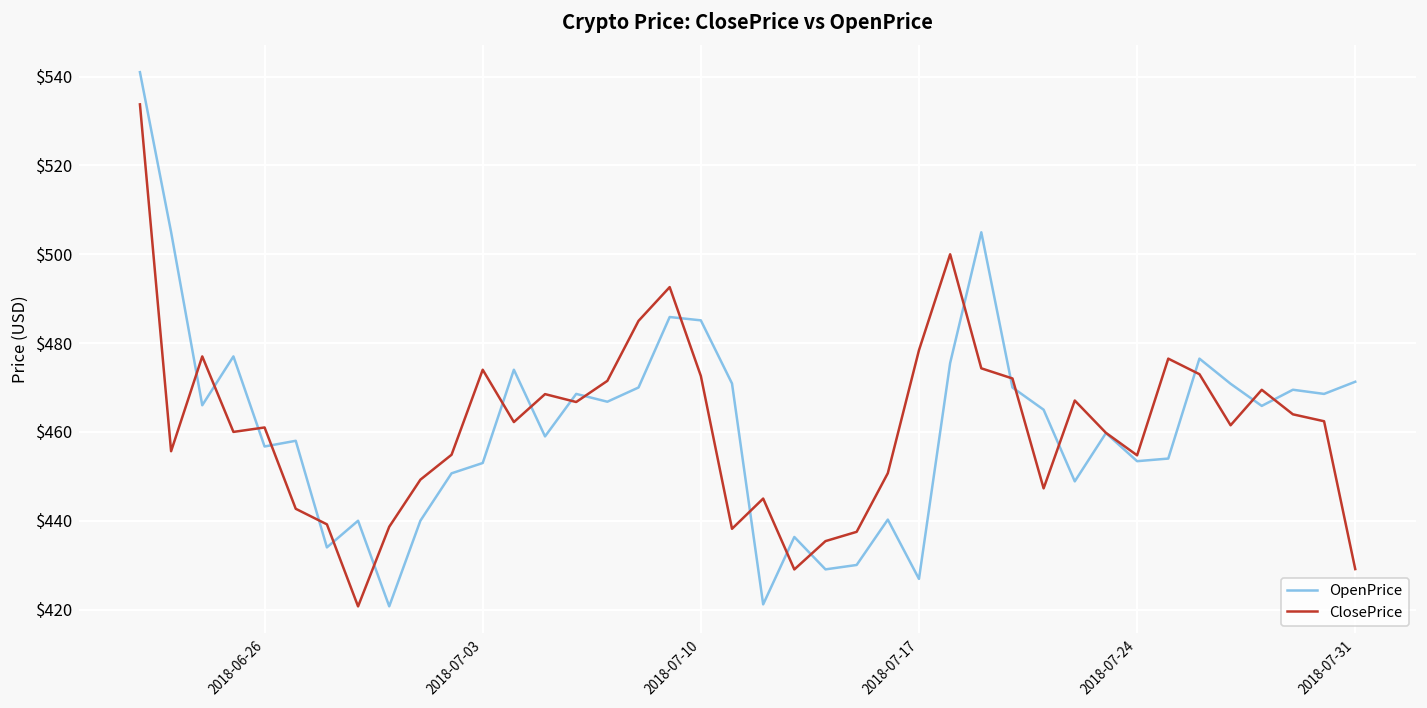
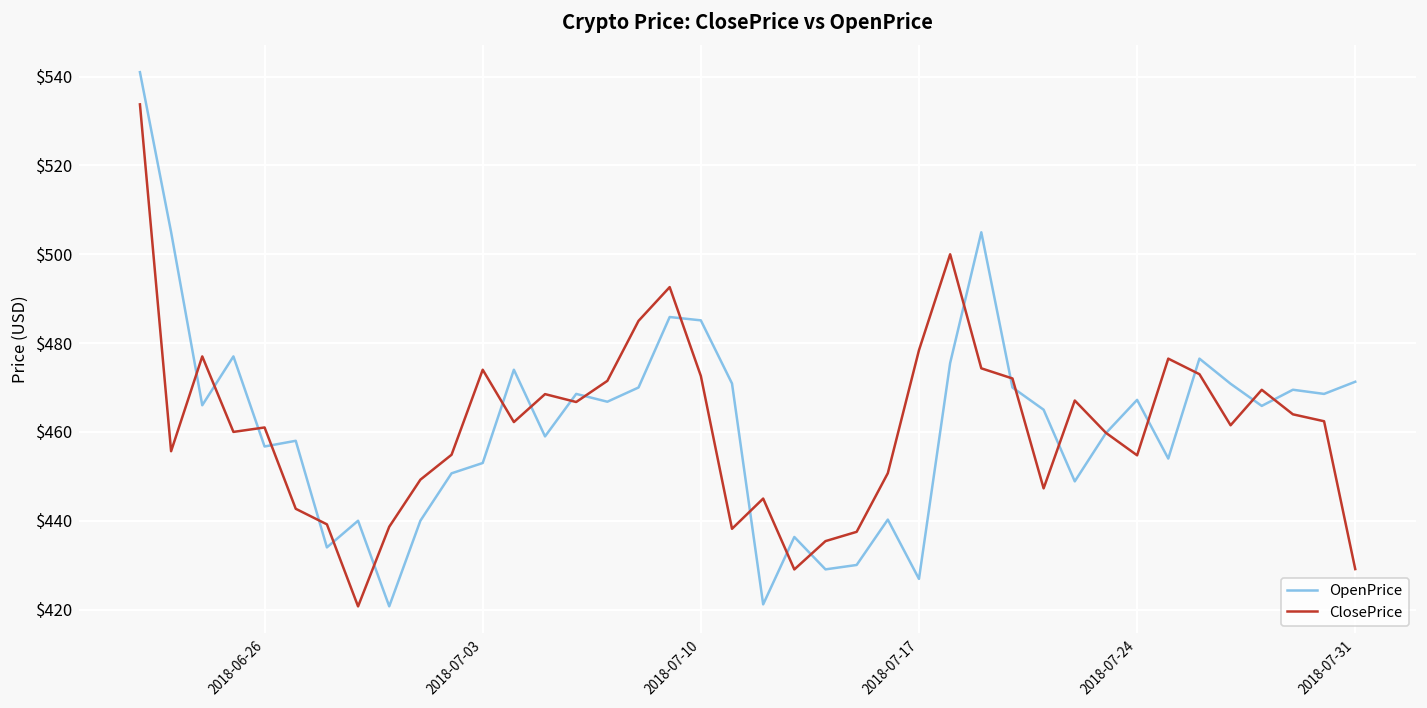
  {
    "OpenPrice": {
      "2018-06-26": "$457",
      "2018-07-03": "$453",
      "2018-07-10": "$485",
      "2018-07-17": "$427",
-     "2018-07-24": "$453",
+     "2018-07-24": "$467",
      "2018-07-31": "$471"
    },
    "ClosePrice": {
      "2018-06-26": "$461",
      "2018-07-03": "$474",
      "2018-07-10": "$473",
      "2018-07-17": "$478",
      "2018-07-24": "$455",
      "2018-07-31": "$429"
    }
  }
